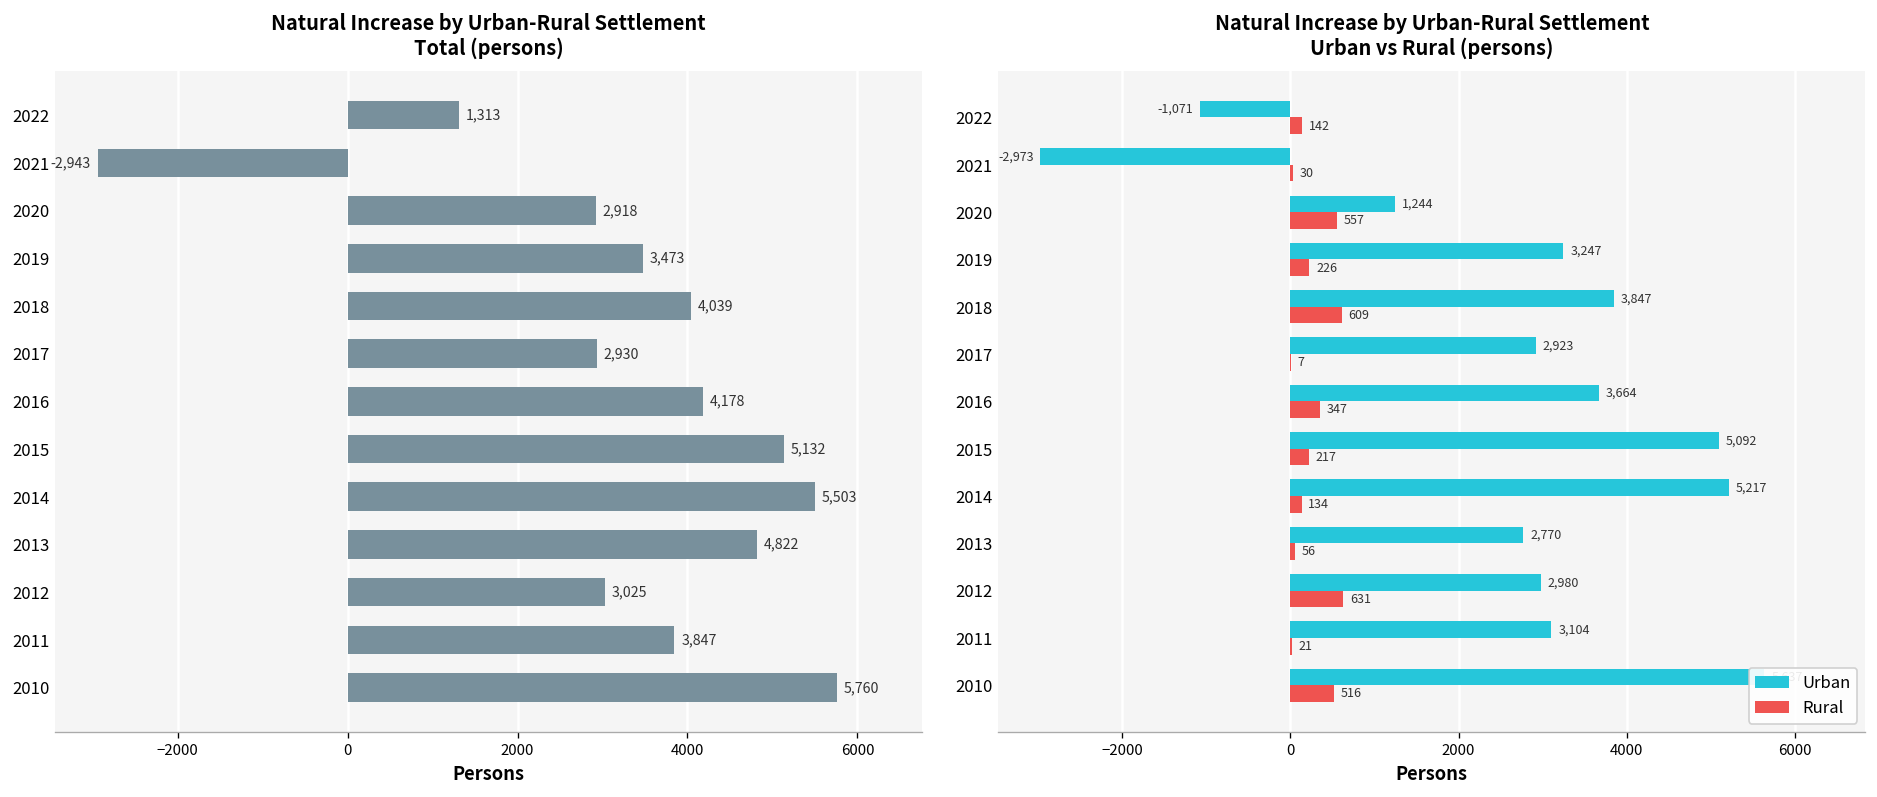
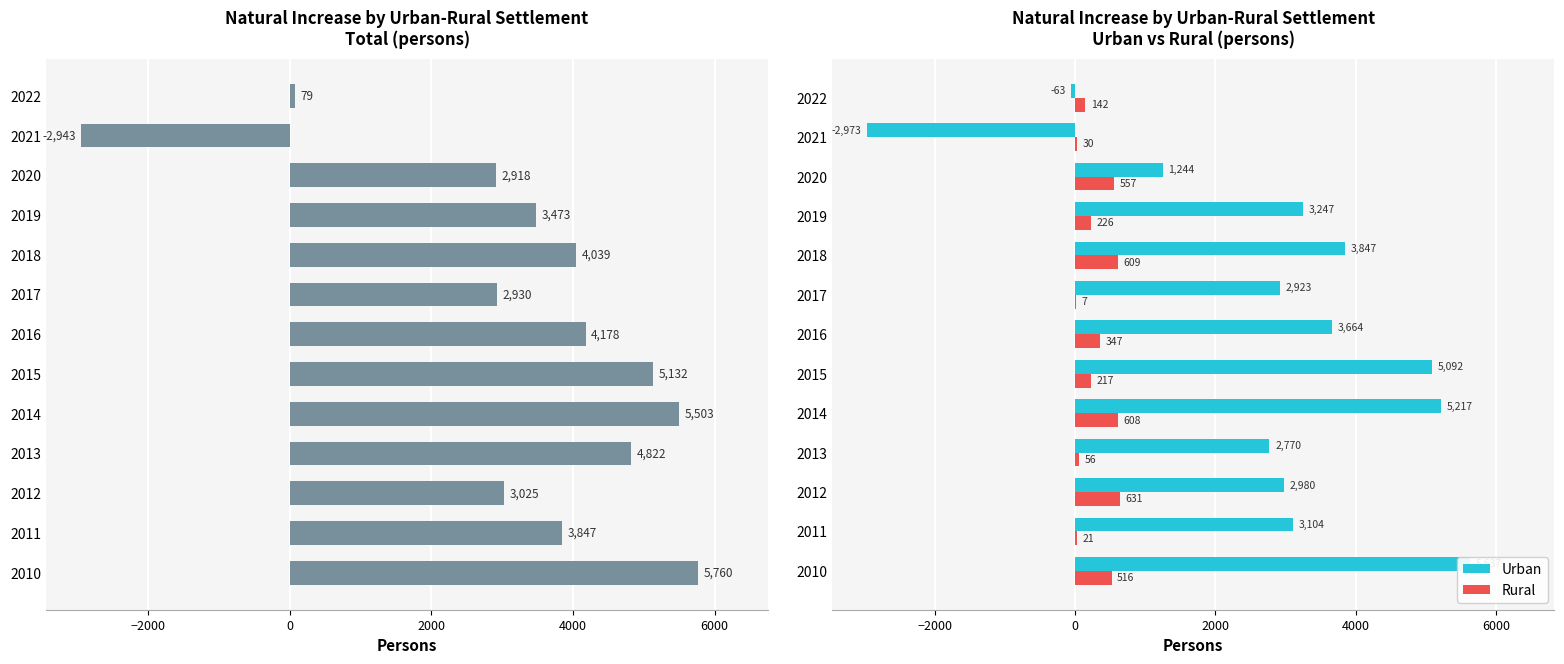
  {
    "Natural Increase by Urban-Rural Settlement Total (persons)": {
-     "2022": "1,313",
+     "2022": "79",
      "2021": "-2,943",
      "2020": "2,918",
      "2019": "3,473",
      "2018": "4,039",
      "2017": "2,930",
      "2016": "4,178",
      "2015": "5,132",
      "2014": "5,503",
      "2013": "4,822",
      "2012": "3,025",
      "2011": "3,847",
      "2010": "5,760"
    },
    "Natural Increase by Urban-Rural Settlement Urban vs Rural (persons)": {
      "Urban": {
-       "2022": "-1,071",
+       "2022": "-63",
        "2021": "-2,973",
        "2020": "1,244",
        "2019": "3,247",
        "2018": "3,847",
        "2017": "2,923",
        "2016": "3,664",
        "2015": "5,092",
        "2014": "5,217",
        "2013": "2,770",
        "2012": "2,980",
        "2011": "3,104"
      },
      "Rural": {
        "2022": "142",
        "2021": "30",
        "2020": "557",
        "2019": "226",
        "2018": "609",
        "2017": "7",
        "2016": "347",
        "2015": "217",
-       "2014": "134",
+       "2014": "608",
        "2013": "56",
        "2012": "631",
        "2011": "21",
        "2010": "516"
      }
    }
  }
